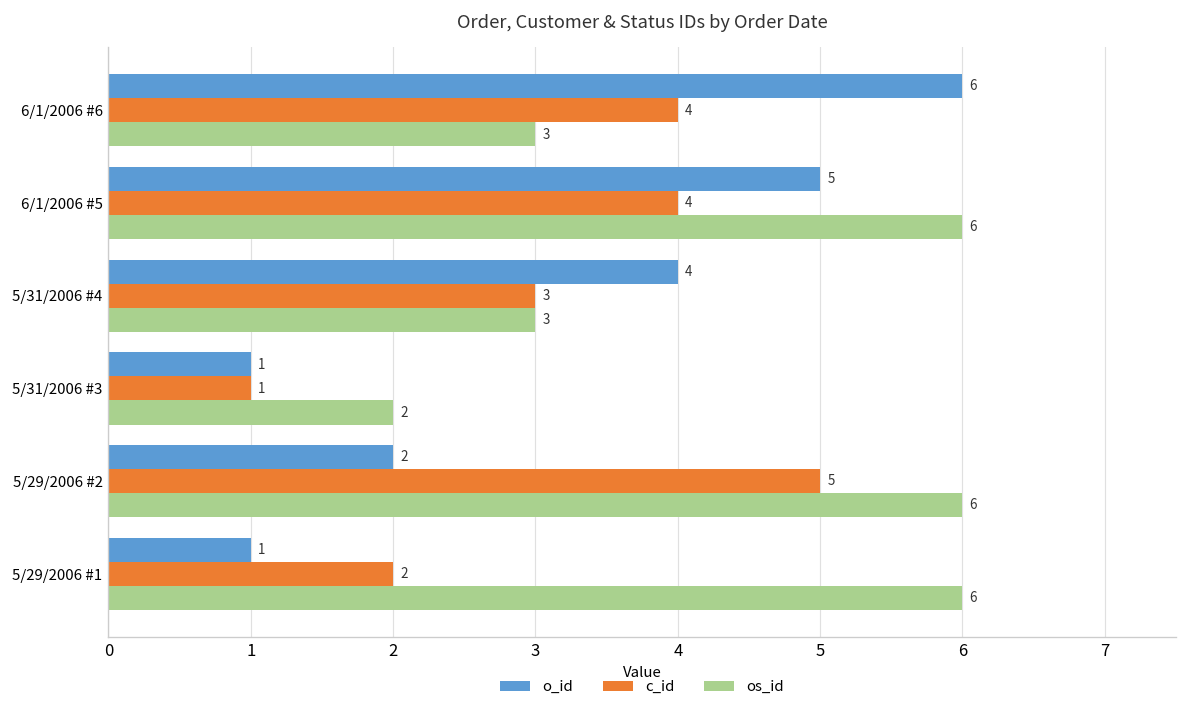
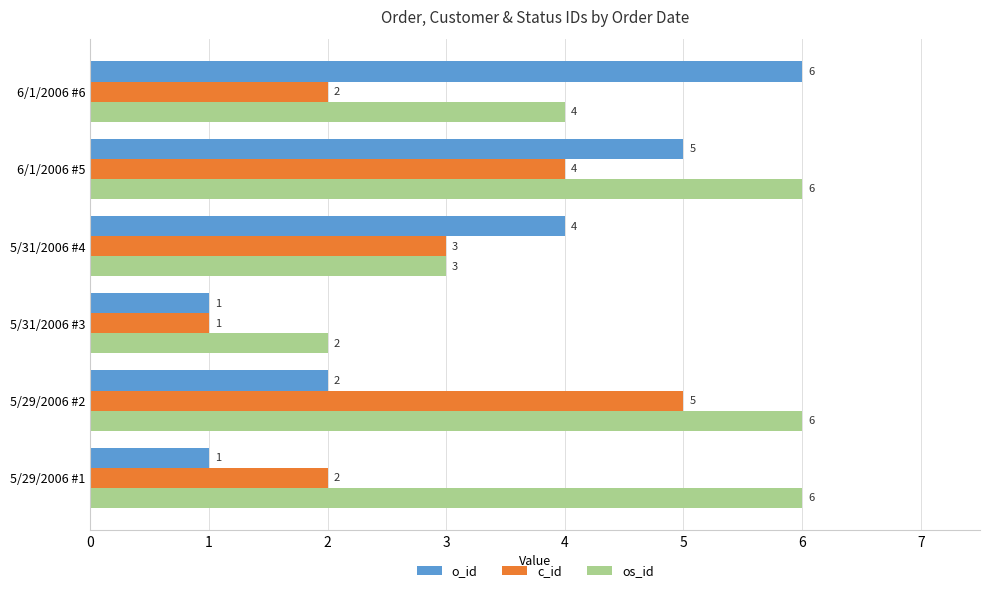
  {
    "o_id": {
      "6/1/2006 #6": 6,
      "6/1/2006 #5": 5,
      "5/31/2006 #4": 4,
      "5/31/2006 #3": 1,
      "5/29/2006 #2": 2,
      "5/29/2006 #1": 1
    },
    "c_id": {
-     "6/1/2006 #6": 4,
+     "6/1/2006 #6": 2,
      "6/1/2006 #5": 4,
      "5/31/2006 #4": 3,
      "5/31/2006 #3": 1,
      "5/29/2006 #2": 5,
      "5/29/2006 #1": 2
    },
    "os_id": {
-     "6/1/2006 #6": 3,
+     "6/1/2006 #6": 4,
      "6/1/2006 #5": 6,
      "5/31/2006 #4": 3,
      "5/31/2006 #3": 2,
      "5/29/2006 #2": 6,
      "5/29/2006 #1": 6
    }
  }
